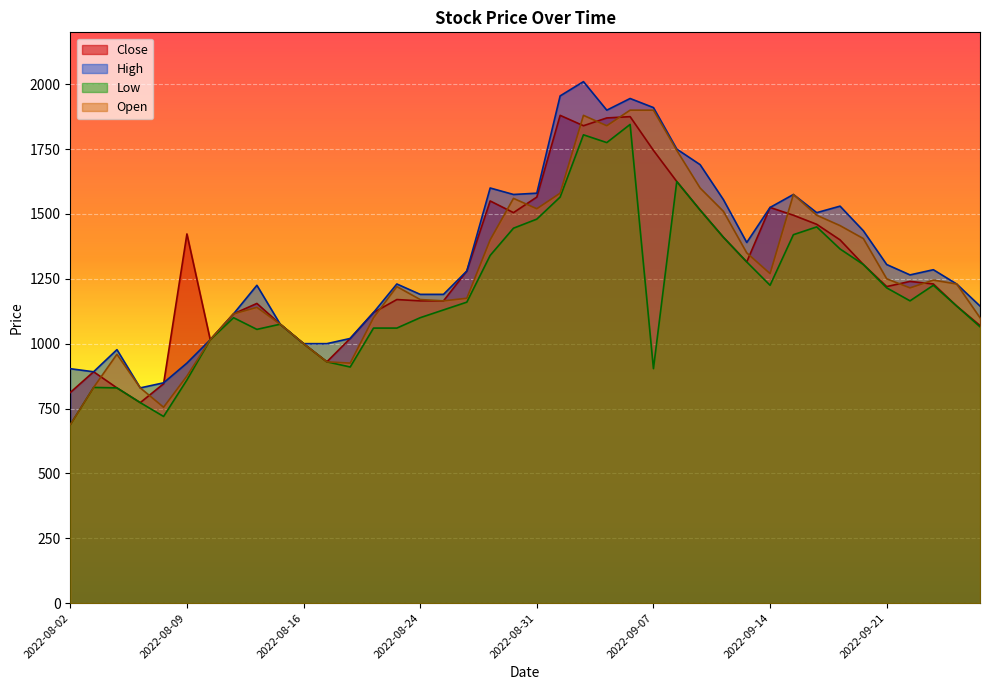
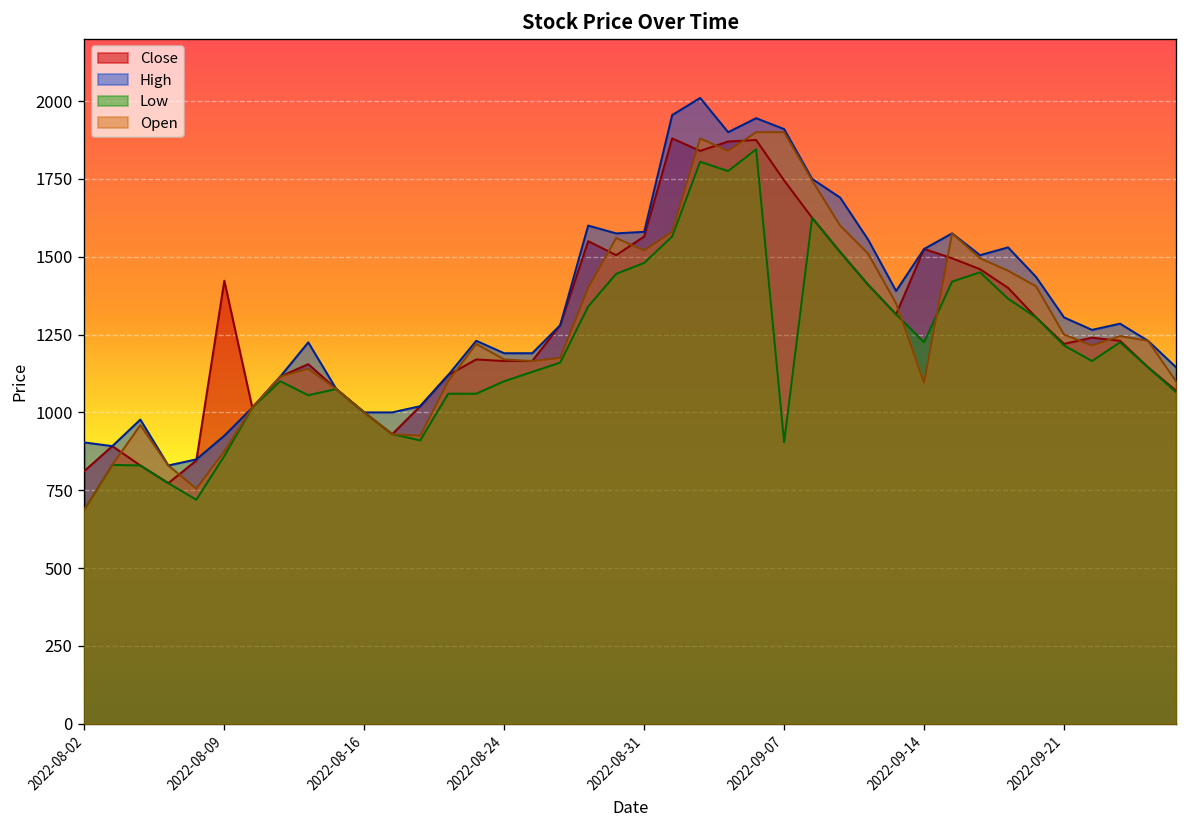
  {
    "Close": {
      "2022-08-02": 810,
      "2022-08-09": 1420,
      "2022-08-31": 1570,
      "2022-09-07": 1750
    },
    "High": {
      "2022-08-02": 900,
      "2022-08-09": 930,
      "2022-08-24": 1190,
      "2022-08-31": 1580,
      "2022-09-07": 1910,
      "2022-09-21": 1310
    },
    "Low": {
      "2022-08-09": 860,
      "2022-08-24": 1100,
      "2022-08-31": 1480,
      "2022-09-07": 900,
      "2022-09-14": 1230
    },
    "Open": {
      "2022-08-09": 880,
      "2022-08-31": 1520,
      "2022-09-07": 1900,
-     "2022-09-14": 1270,
+     "2022-09-14": 1100,
      "2022-09-21": 1250
    }
  }
